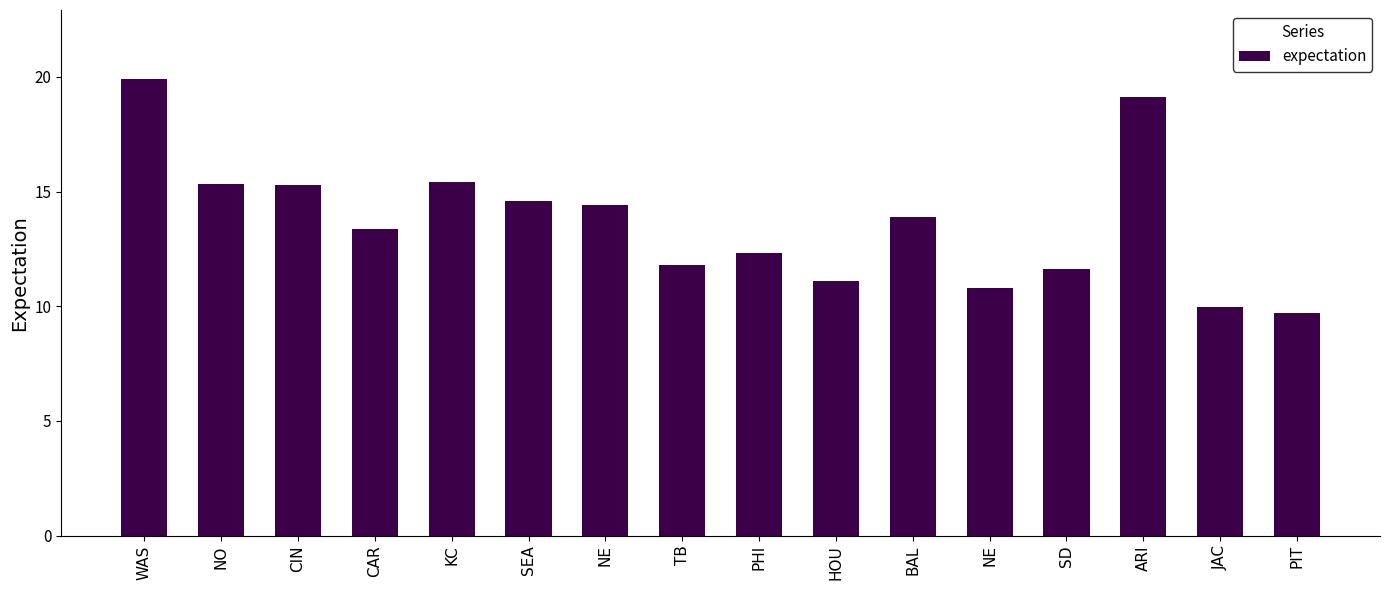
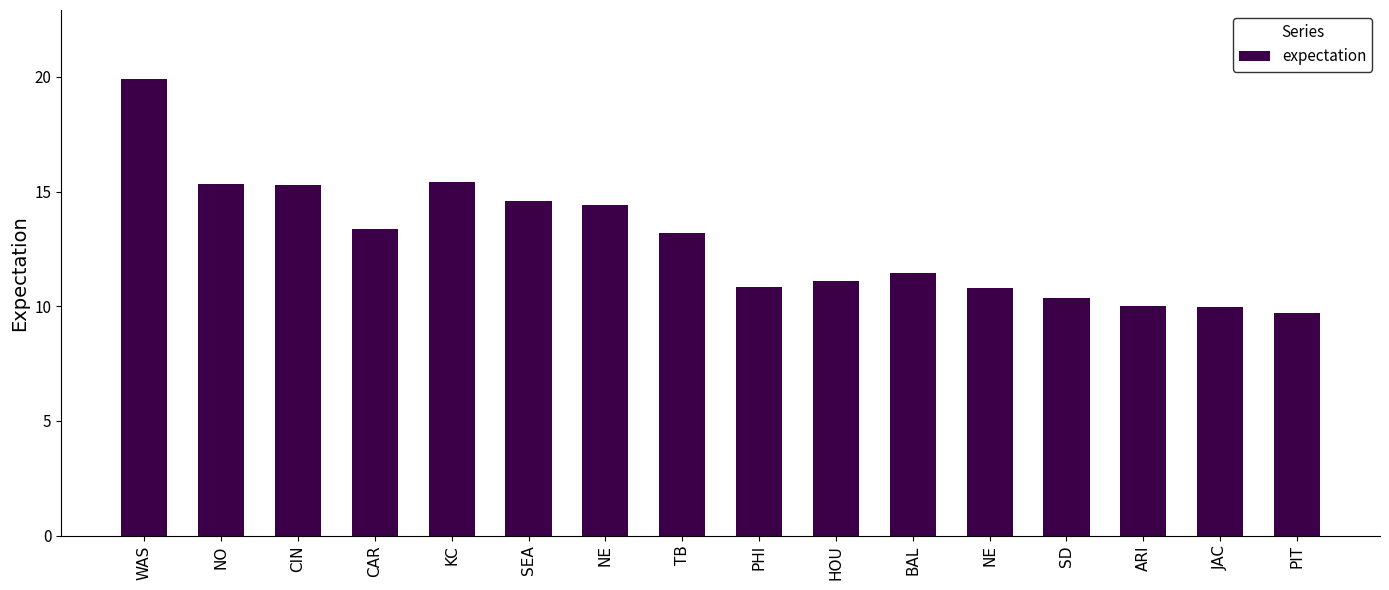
  {
    "WAS": 19.9,
    "NO": 15.3,
    "CIN": 15.3,
    "CAR": 13.4,
    "KC": 15.4,
    "SEA": 14.6,
-   "TB": 11.8,
-   "PHI": 12.3,
+   "TB": 13.2,
+   "PHI": 10.8,
    "HOU": 11.1,
-   "BAL": 13.9,
-   "SD": 11.6,
-   "ARI": 19.1,
+   "BAL": 11.5,
+   "SD": 10.4,
+   "ARI": 10.0,
    "JAC": 10.0,
    "PIT": 9.7
  }
